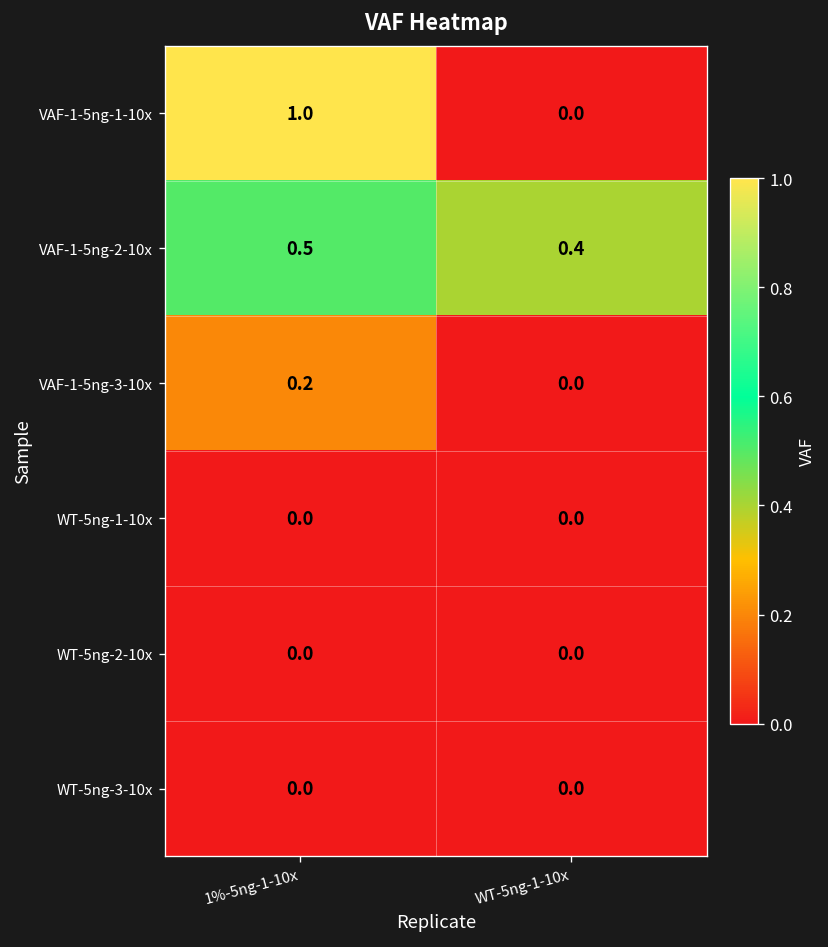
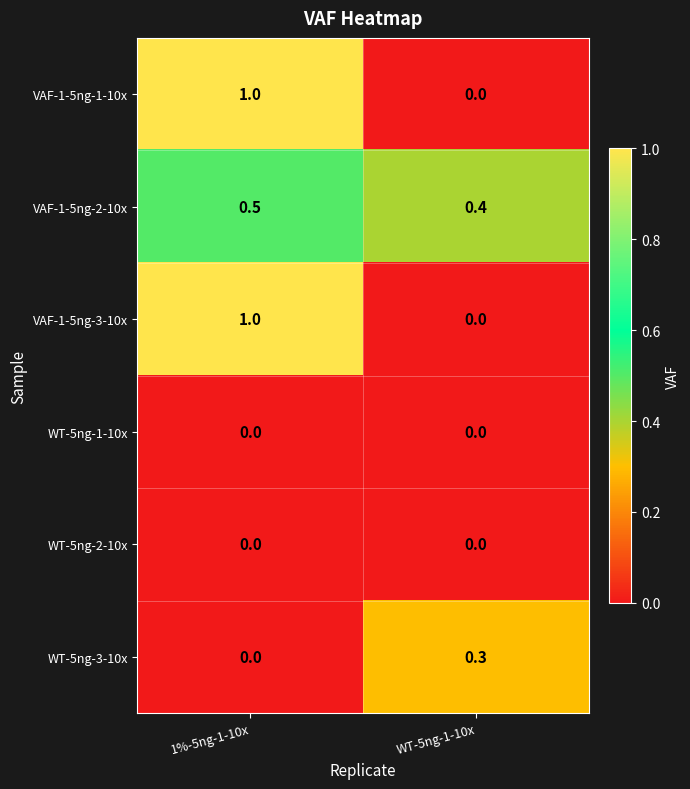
  {
    "VAF-1-5ng-1-10x": {
      "1%-5ng-1-10x": 1.0,
      "WT-5ng-1-10x": 0.0
    },
    "VAF-1-5ng-2-10x": {
      "1%-5ng-1-10x": 0.5,
      "WT-5ng-1-10x": 0.4
    },
    "VAF-1-5ng-3-10x": {
-     "1%-5ng-1-10x": 0.2,
+     "1%-5ng-1-10x": 1.0,
      "WT-5ng-1-10x": 0.0
    },
    "WT-5ng-1-10x": {
      "1%-5ng-1-10x": 0.0,
      "WT-5ng-1-10x": 0.0
    },
    "WT-5ng-2-10x": {
      "1%-5ng-1-10x": 0.0,
      "WT-5ng-1-10x": 0.0
    },
    "WT-5ng-3-10x": {
      "1%-5ng-1-10x": 0.0,
-     "WT-5ng-1-10x": 0.0
+     "WT-5ng-1-10x": 0.3
    }
  }
